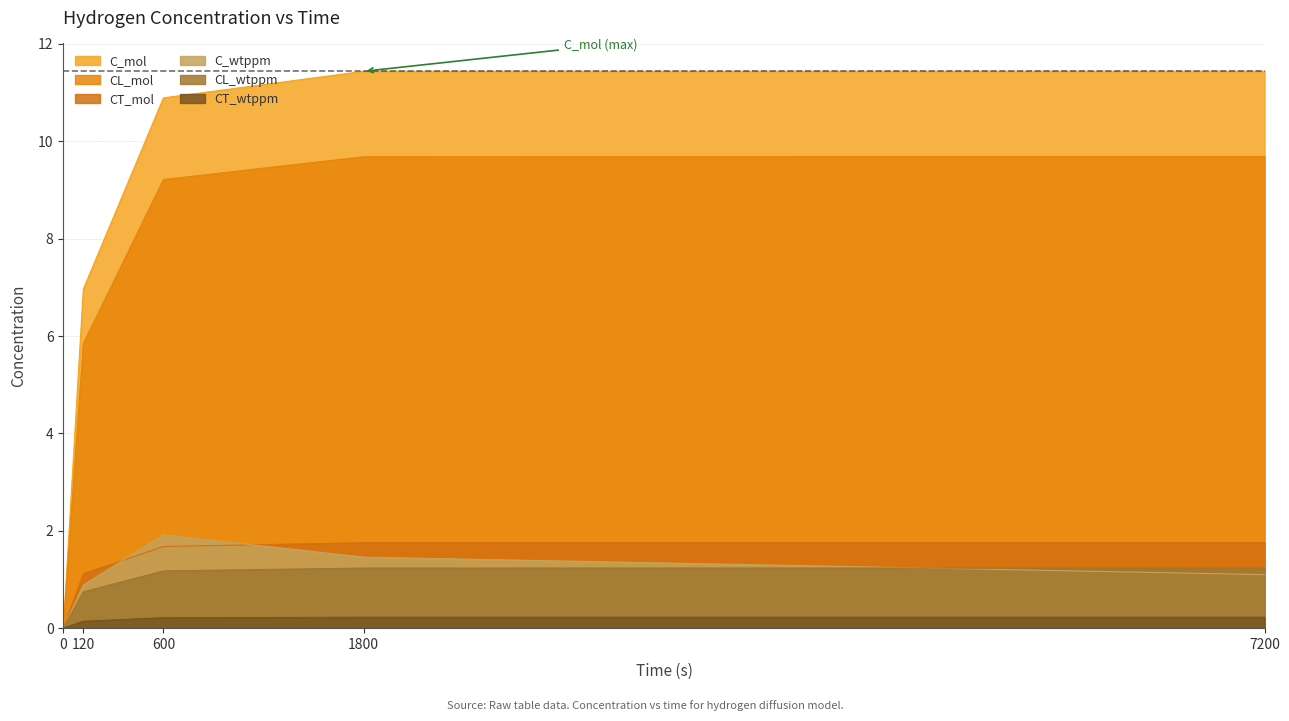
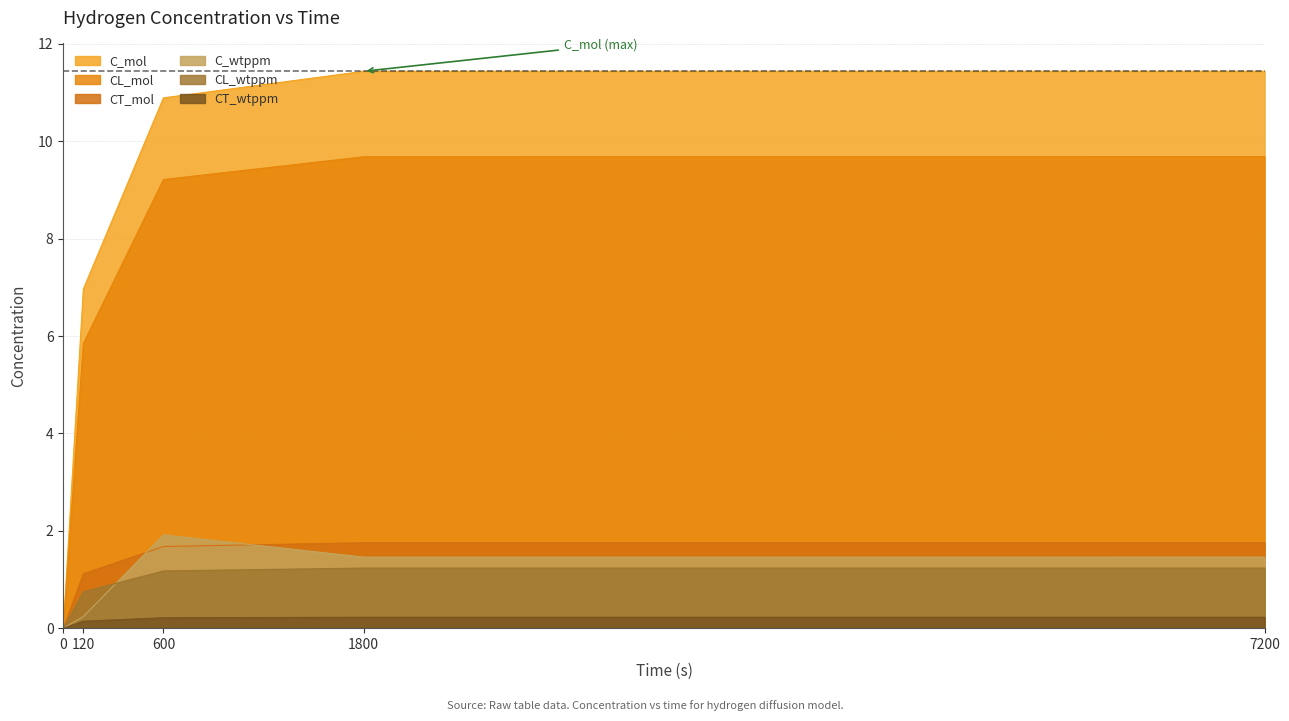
  {
    "C_wtppm": {
-     "120": 0.9,
+     "120": 0.2,
      "600": 1.9,
      "1800": 1.5,
-     "7200": 1.1
+     "7200": 1.5
    }
  }
